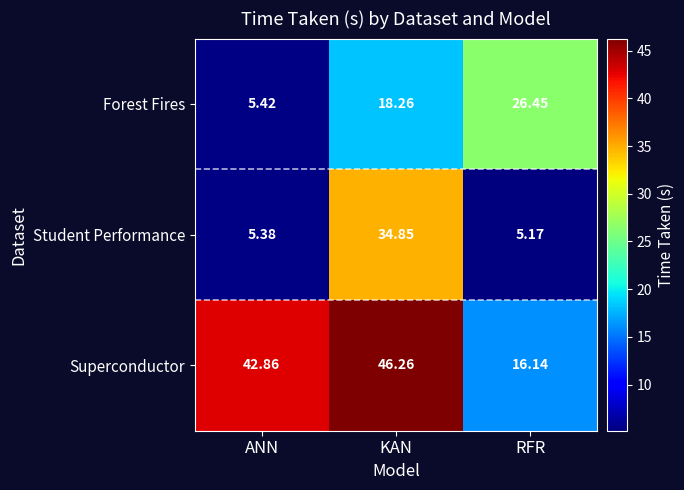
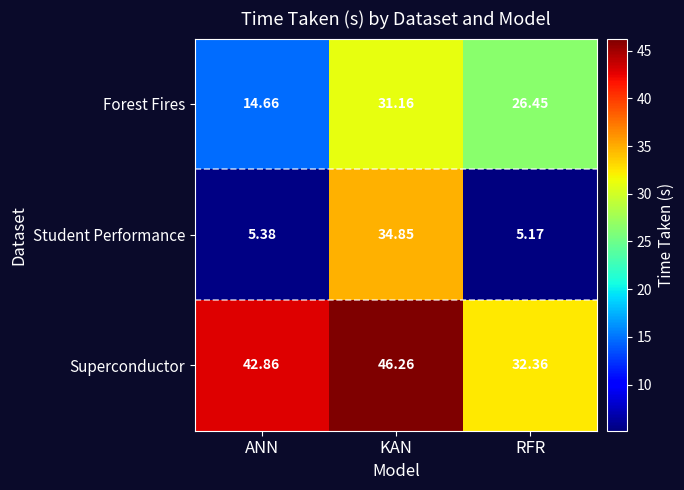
  {
    "Forest Fires": {
-     "ANN": 5.42,
-     "KAN": 18.26,
+     "ANN": 14.66,
+     "KAN": 31.16,
      "RFR": 26.45
    },
    "Student Performance": {
      "ANN": 5.38,
      "KAN": 34.85,
      "RFR": 5.17
    },
    "Superconductor": {
      "ANN": 42.86,
      "KAN": 46.26,
-     "RFR": 16.14
+     "RFR": 32.36
    }
  }
